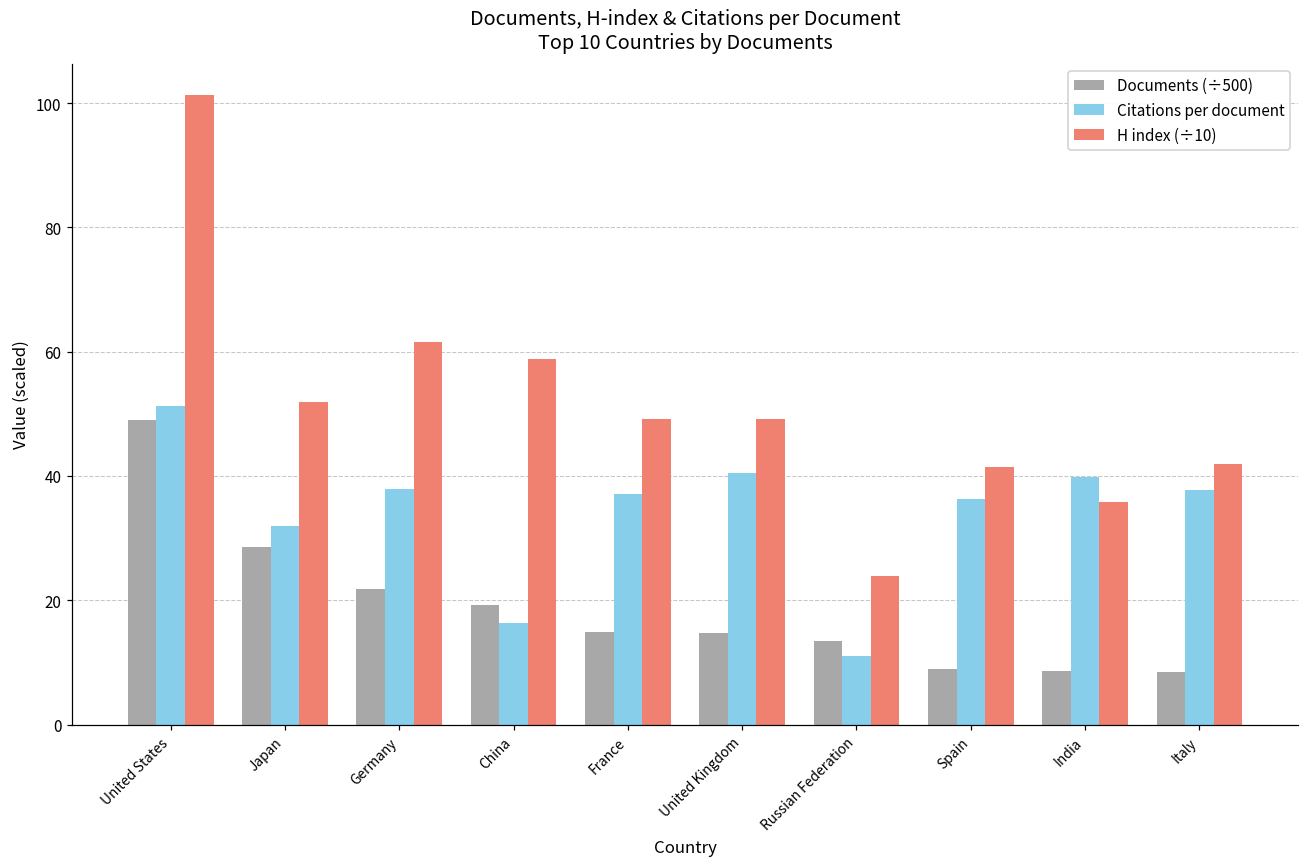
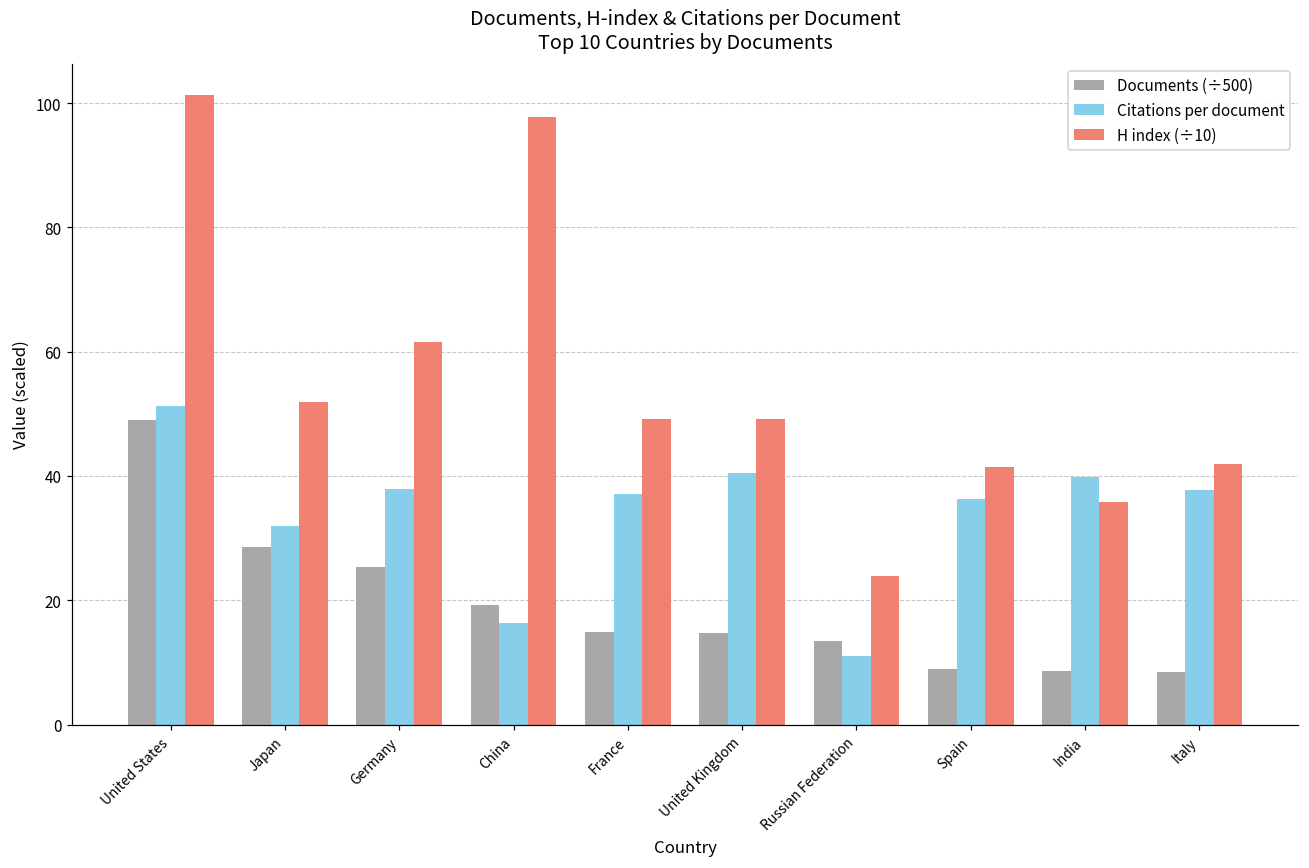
  {
    "Documents (÷500)": {
      "United States": 49,
      "Japan": 28,
-     "Germany": 22,
+     "Germany": 25,
      "China": 19,
      "France": 15,
      "United Kingdom": 15,
      "Russian Federation": 13,
      "Spain": 9,
      "India": 9,
      "Italy": 8
    },
    "Citations per document": {
      "United States": 51,
      "Japan": 32,
      "Germany": 38,
      "China": 16,
      "France": 37,
      "United Kingdom": 40,
      "Russian Federation": 11,
      "Spain": 36,
      "India": 40,
      "Italy": 38
    },
    "H index (÷10)": {
      "United States": 101,
      "Japan": 52,
      "Germany": 62,
-     "China": 59,
+     "China": 98,
      "France": 49,
      "United Kingdom": 49,
      "Russian Federation": 24,
      "Spain": 41,
      "India": 36,
      "Italy": 42
    }
  }
